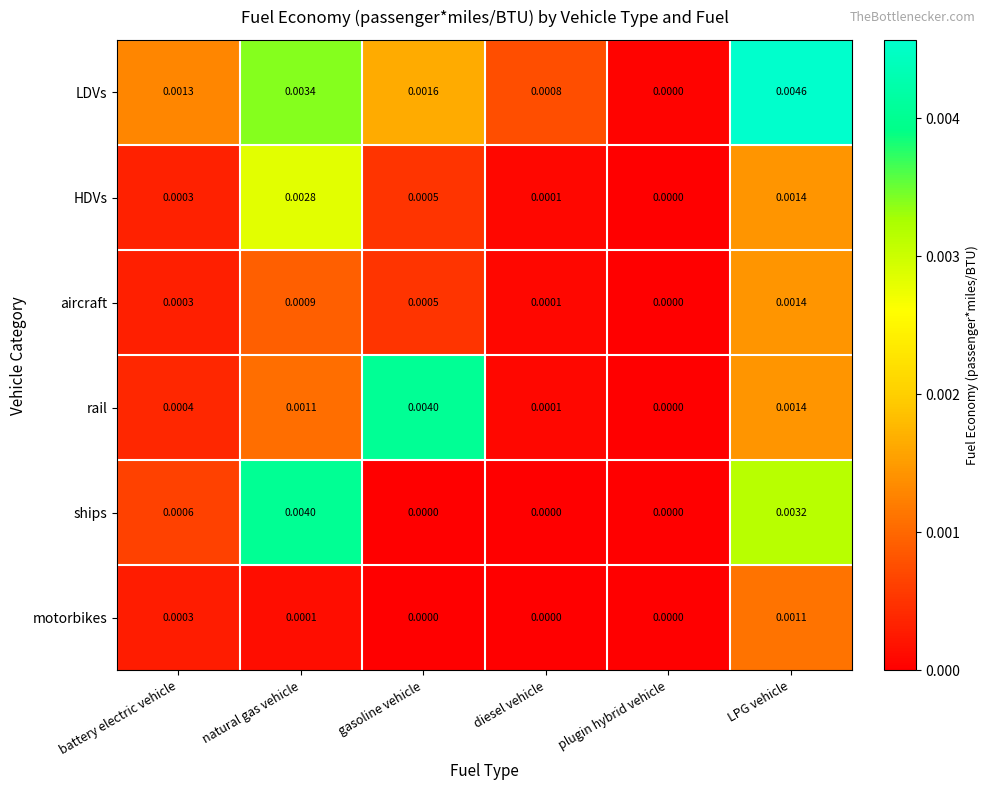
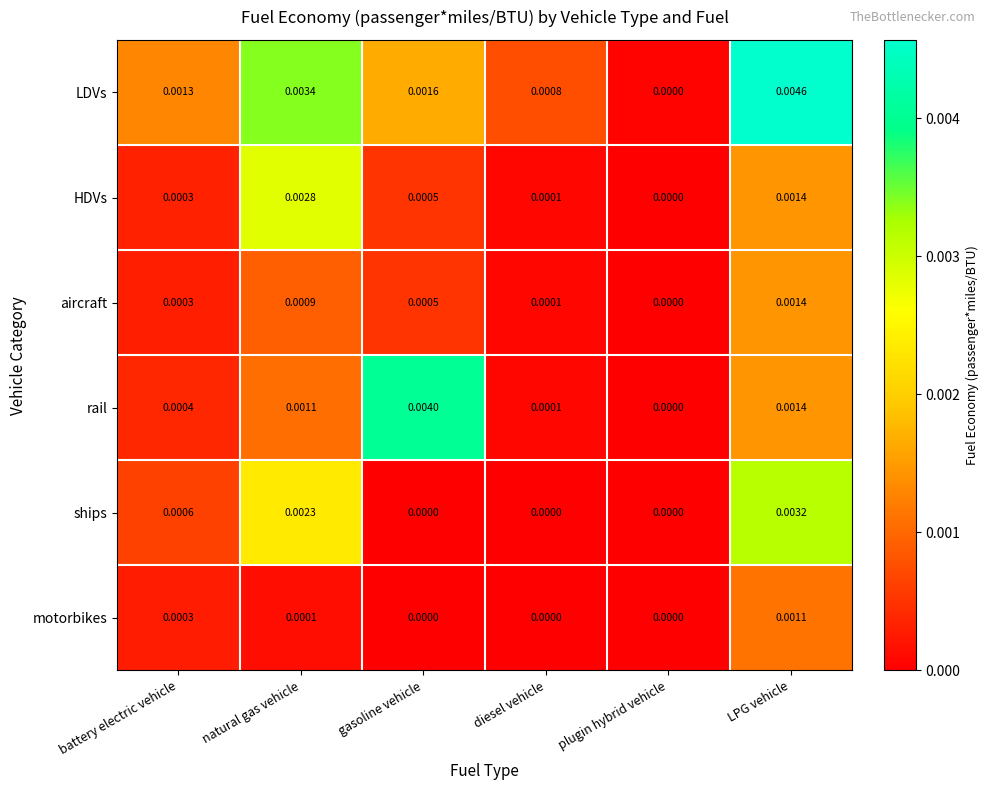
  {
    "LDVs": {
      "battery electric vehicle": 0.0013,
      "natural gas vehicle": 0.0034,
      "gasoline vehicle": 0.0016,
      "diesel vehicle": 0.0008,
      "plugin hybrid vehicle": 0.0000,
      "LPG vehicle": 0.0046
    },
    "HDVs": {
      "battery electric vehicle": 0.0003,
      "natural gas vehicle": 0.0028,
      "gasoline vehicle": 0.0005,
      "diesel vehicle": 0.0001,
      "plugin hybrid vehicle": 0.0000,
      "LPG vehicle": 0.0014
    },
    "aircraft": {
      "battery electric vehicle": 0.0003,
      "natural gas vehicle": 0.0009,
      "gasoline vehicle": 0.0005,
      "diesel vehicle": 0.0001,
      "plugin hybrid vehicle": 0.0000,
      "LPG vehicle": 0.0014
    },
    "rail": {
      "battery electric vehicle": 0.0004,
      "natural gas vehicle": 0.0011,
      "gasoline vehicle": 0.0040,
      "diesel vehicle": 0.0001,
      "plugin hybrid vehicle": 0.0000,
      "LPG vehicle": 0.0014
    },
    "ships": {
      "battery electric vehicle": 0.0006,
-     "natural gas vehicle": 0.0040,
+     "natural gas vehicle": 0.0023,
      "gasoline vehicle": 0.0000,
      "diesel vehicle": 0.0000,
      "plugin hybrid vehicle": 0.0000,
      "LPG vehicle": 0.0032
    },
    "motorbikes": {
      "battery electric vehicle": 0.0003,
      "natural gas vehicle": 0.0001,
      "gasoline vehicle": 0.0000,
      "diesel vehicle": 0.0000,
      "plugin hybrid vehicle": 0.0000,
      "LPG vehicle": 0.0011
    }
  }
